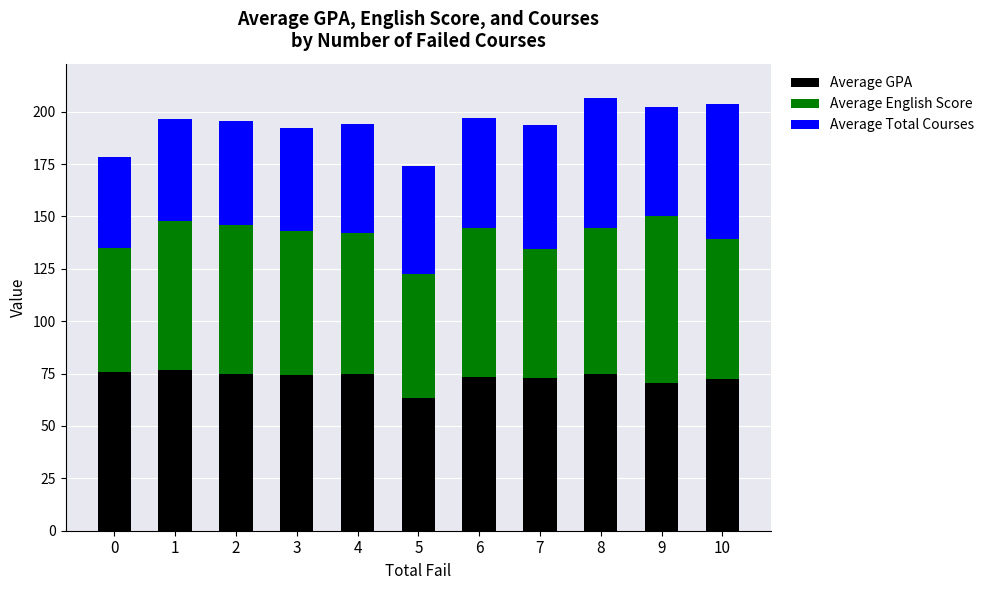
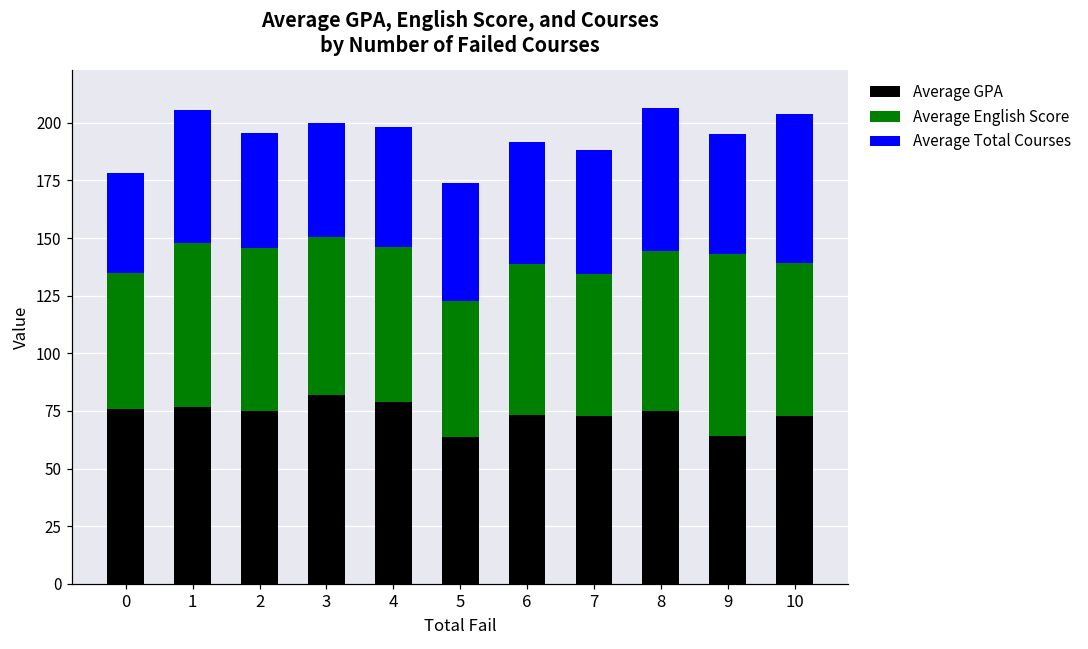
  {
    "Average GPA": {
      "0": 76,
      "1": 77,
      "2": 75,
-     "3": 74,
-     "4": 75,
+     "3": 82,
+     "4": 79,
      "5": 64,
      "6": 73,
      "7": 73,
      "8": 75,
-     "9": 71,
+     "9": 64,
      "10": 73
    },
    "Average English Score": {
      "0": 59,
      "1": 71,
      "2": 71,
      "3": 69,
      "4": 67,
      "5": 59,
-     "6": 71,
+     "6": 65,
      "7": 62,
      "8": 70,
      "9": 79,
      "10": 67
    },
    "Average Total Courses": {
      "0": 44,
-     "1": 49,
+     "1": 58,
      "2": 50,
      "3": 49,
      "4": 52,
      "5": 51,
      "6": 53,
-     "7": 59,
+     "7": 54,
      "8": 62,
      "9": 52,
      "10": 65
    }
  }
